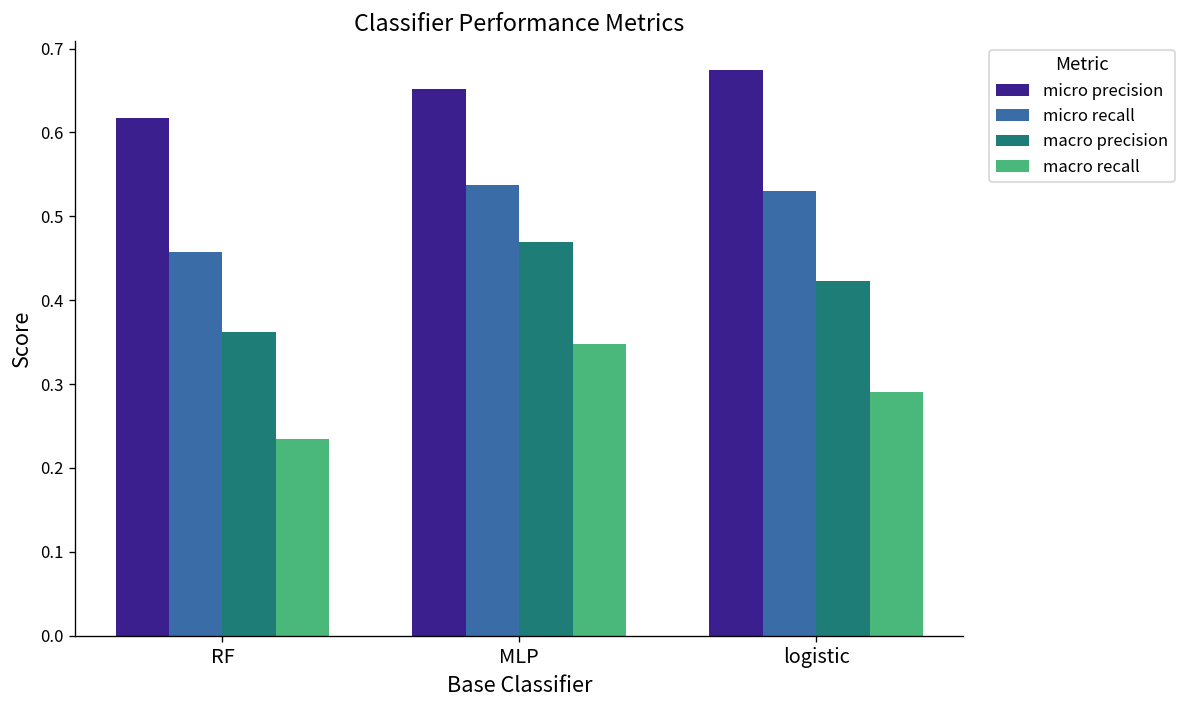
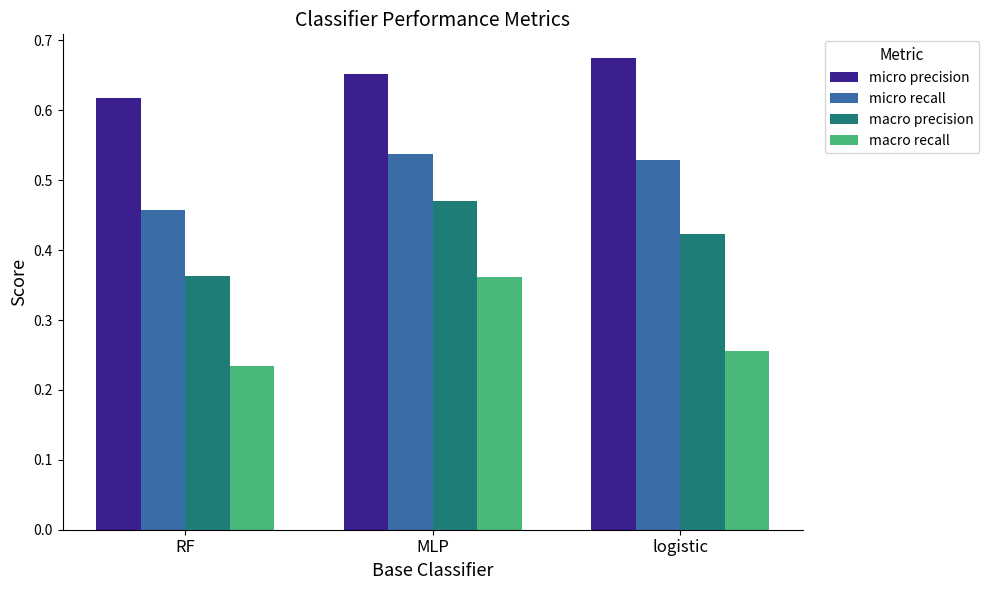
  {
    "micro precision": {
      "RF": 0.62,
      "MLP": 0.65,
      "logistic": 0.68
    },
    "macro recall": {
      "RF": 0.23,
-     "MLP": 0.35,
-     "logistic": 0.29
+     "MLP": 0.36,
+     "logistic": 0.26
    }
  }
